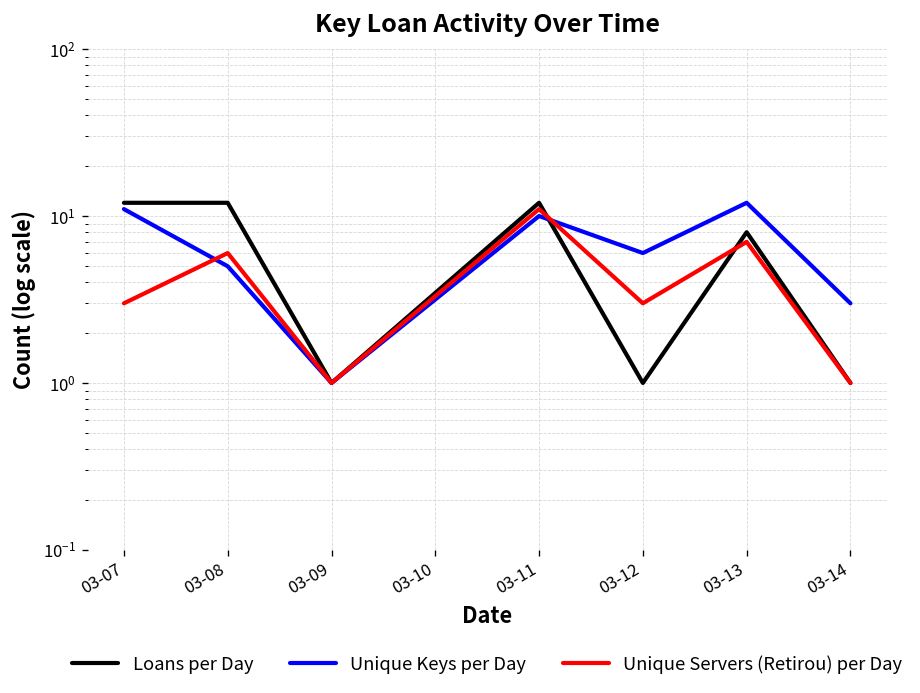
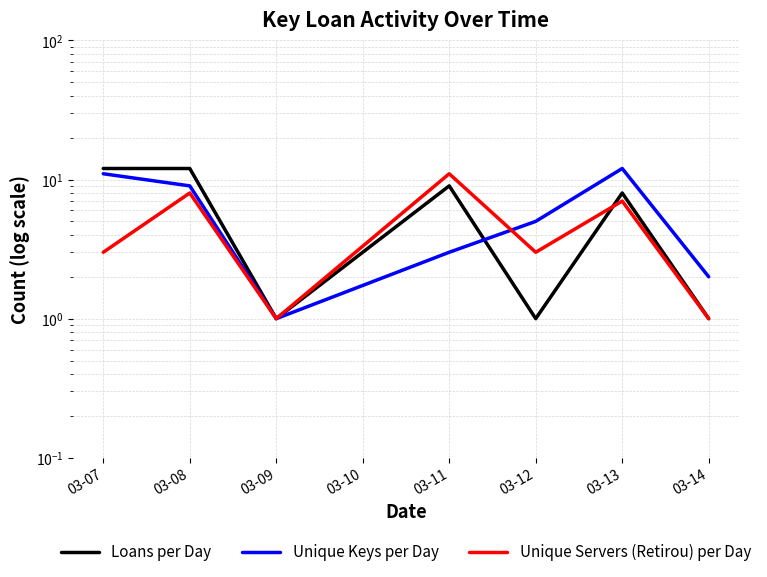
  {
    "Loans per Day": {
      "03-07": 12,
      "03-08": 12,
-     "03-11": 12,
+     "03-11": 9,
      "03-12": 1,
      "03-13": 8
    },
    "Unique Keys per Day": {
      "03-07": 11,
-     "03-08": 5,
-     "03-11": 10,
-     "03-12": 6,
+     "03-08": 9,
+     "03-11": 3,
+     "03-12": 5,
      "03-13": 12,
-     "03-14": 3
+     "03-14": 2
    },
    "Unique Servers (Retirou) per Day": {
      "03-07": 3,
-     "03-08": 6,
+     "03-08": 8,
      "03-11": 11,
      "03-12": 3,
      "03-13": 7
    }
  }
